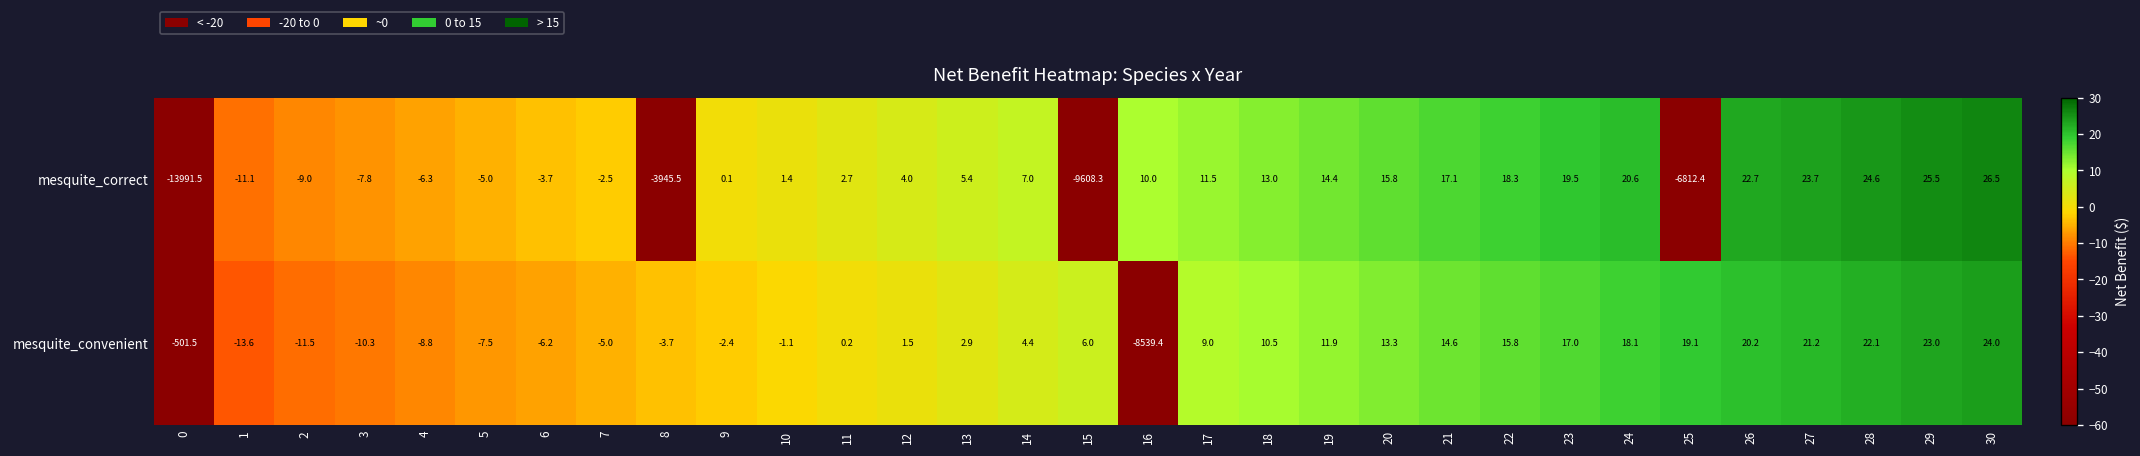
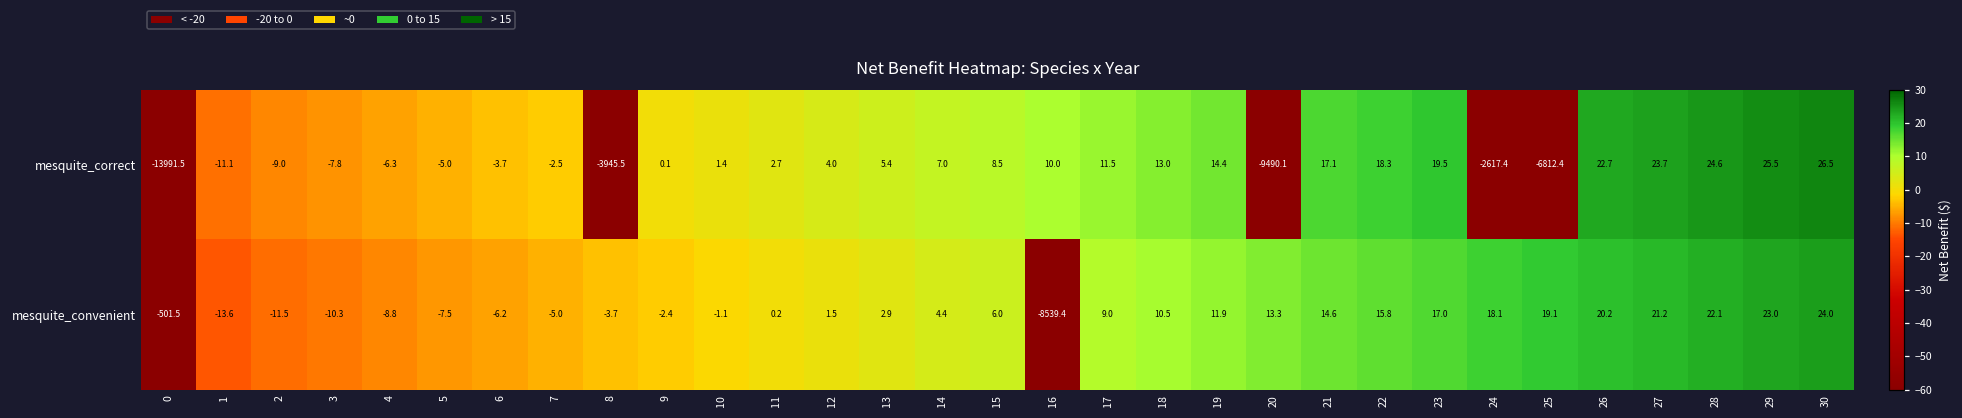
  {
    "mesquite_correct": {
      "0": -13991.5,
      "1": -11.1,
      "2": -9.0,
      "3": -7.8,
      "4": -6.3,
      "5": -5.0,
      "6": -3.7,
      "7": -2.5,
      "8": -3945.5,
      "9": 0.1,
      "10": 1.4,
      "11": 2.7,
      "12": 4.0,
      "13": 5.4,
      "14": 7.0,
-     "15": -9608.3,
+     "15": 8.5,
      "16": 10.0,
      "17": 11.5,
      "18": 13.0,
      "19": 14.4,
-     "20": 15.8,
+     "20": -9490.1,
      "21": 17.1,
      "22": 18.3,
      "23": 19.5,
-     "24": 20.6,
+     "24": -2617.4,
      "25": -6812.4,
      "26": 22.7,
      "27": 23.7,
      "28": 24.6,
      "29": 25.5,
      "30": 26.5
    },
    "mesquite_convenient": {
      "0": -501.5,
      "1": -13.6,
      "2": -11.5,
      "3": -10.3,
      "4": -8.8,
      "5": -7.5,
      "6": -6.2,
      "7": -5.0,
      "8": -3.7,
      "9": -2.4,
      "10": -1.1,
      "11": 0.2,
      "12": 1.5,
      "13": 2.9,
      "14": 4.4,
      "15": 6.0,
      "16": -8539.4,
      "17": 9.0,
      "18": 10.5,
      "19": 11.9,
      "20": 13.3,
      "21": 14.6,
      "22": 15.8,
      "23": 17.0,
      "24": 18.1,
      "25": 19.1,
      "26": 20.2,
      "27": 21.2,
      "28": 22.1,
      "29": 23.0,
      "30": 24.0
    }
  }
